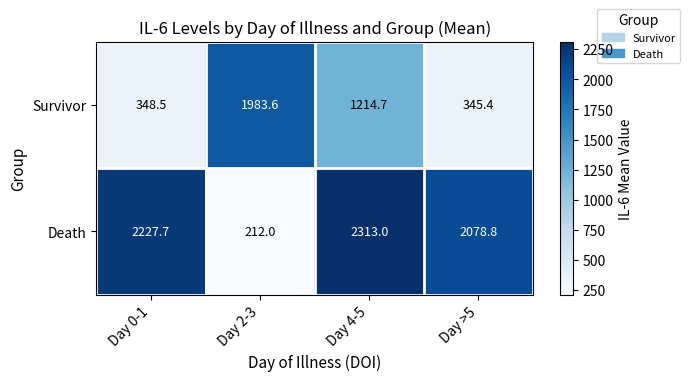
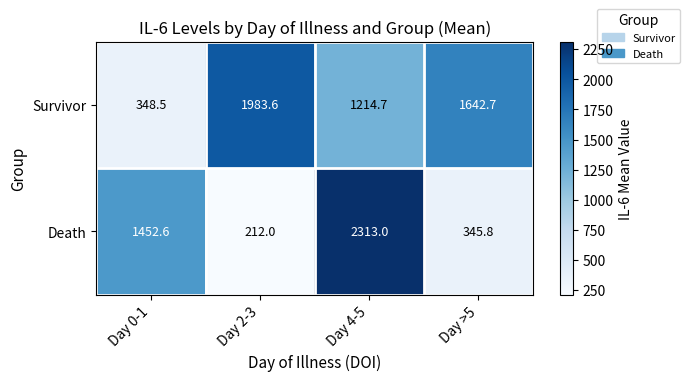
  {
    "Survivor": {
      "Day 0-1": 348.5,
      "Day 2-3": 1983.6,
      "Day 4-5": 1214.7,
-     "Day >5": 345.4
+     "Day >5": 1642.7
    },
    "Death": {
-     "Day 0-1": 2227.7,
+     "Day 0-1": 1452.6,
      "Day 2-3": 212.0,
      "Day 4-5": 2313.0,
-     "Day >5": 2078.8
+     "Day >5": 345.8
    }
  }
